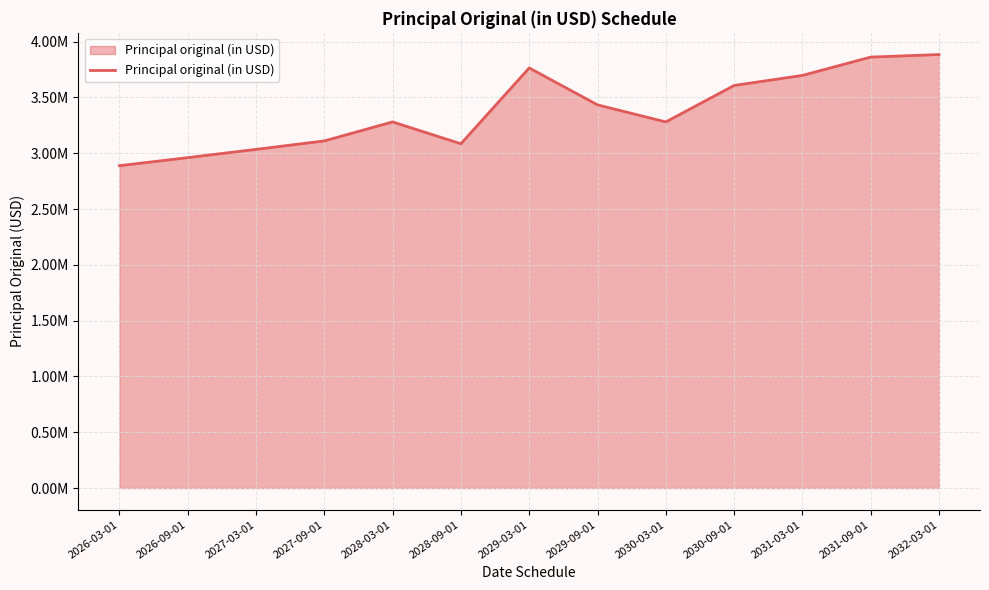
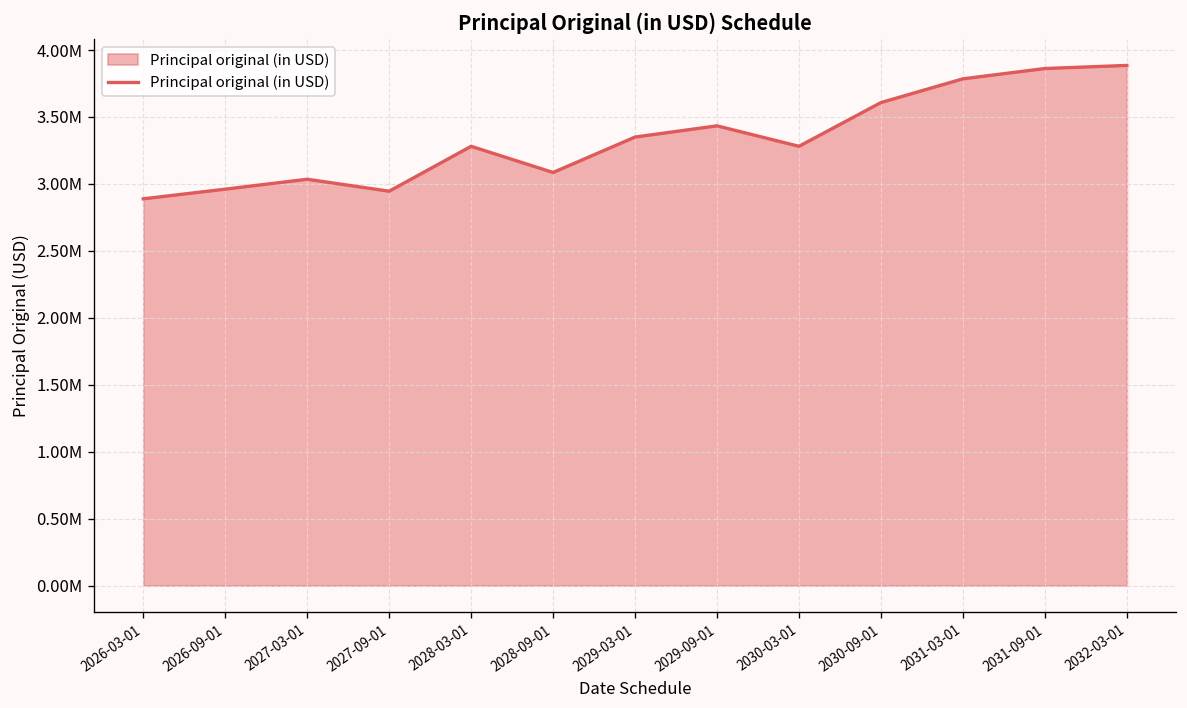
  {
    "2026-03-01": 2890000,
    "2026-09-01": 2960000,
    "2027-03-01": 3040000,
-   "2027-09-01": 3110000,
+   "2027-09-01": 2950000,
    "2028-03-01": 3280000,
    "2028-09-01": 3090000,
-   "2029-03-01": 3760000,
+   "2029-03-01": 3350000,
    "2029-09-01": 3430000,
    "2030-03-01": 3280000,
    "2030-09-01": 3610000,
-   "2031-03-01": 3700000,
+   "2031-03-01": 3780000,
    "2031-09-01": 3860000,
    "2032-03-01": 3890000
  }
